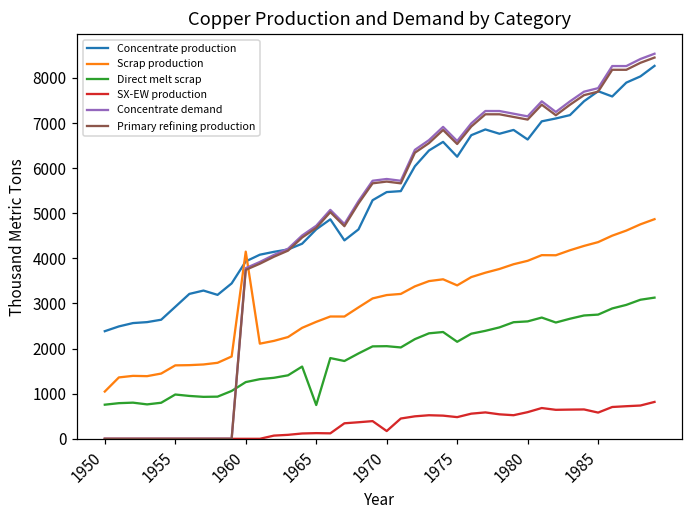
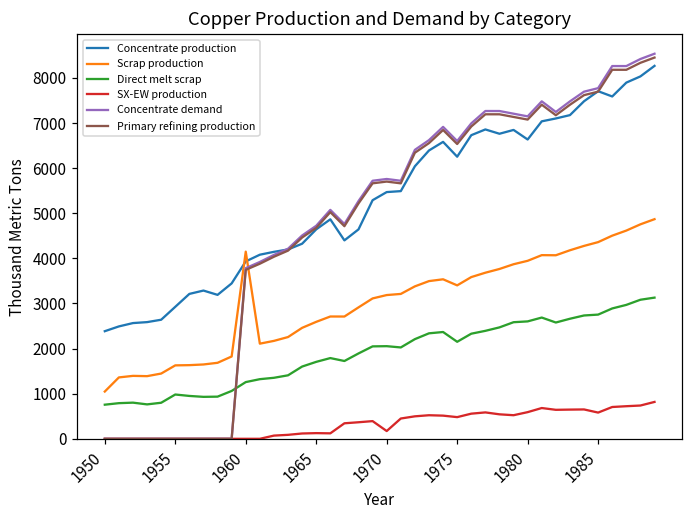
  {
    "Concentrate production": {
      "1950": 2400,
      "1955": 2900,
      "1960": 3900,
      "1970": 5500,
      "1975": 6300,
      "1980": 6600
    },
    "Scrap production": {
      "1950": 1000,
      "1955": 1600,
      "1960": 4100,
      "1965": 2600,
      "1970": 3200,
      "1975": 3400,
      "1980": 3900,
      "1985": 4400
    },
    "Direct melt scrap": {
      "1950": 800,
      "1955": 1000,
      "1960": 1300,
-     "1965": 700,
+     "1965": 1700,
      "1970": 2100,
      "1975": 2200,
      "1980": 2600,
      "1985": 2800
    },
    "SX-EW production": {
      "1960": 0,
      "1965": 100,
      "1970": 200,
      "1975": 500,
      "1980": 600,
      "1985": 600
    },
    "Concentrate demand": {
      "1975": 6600,
      "1980": 7100,
      "1985": 7800
    },
    "Primary refining production": {
      "1975": 6500,
      "1980": 7100
    }
  }
